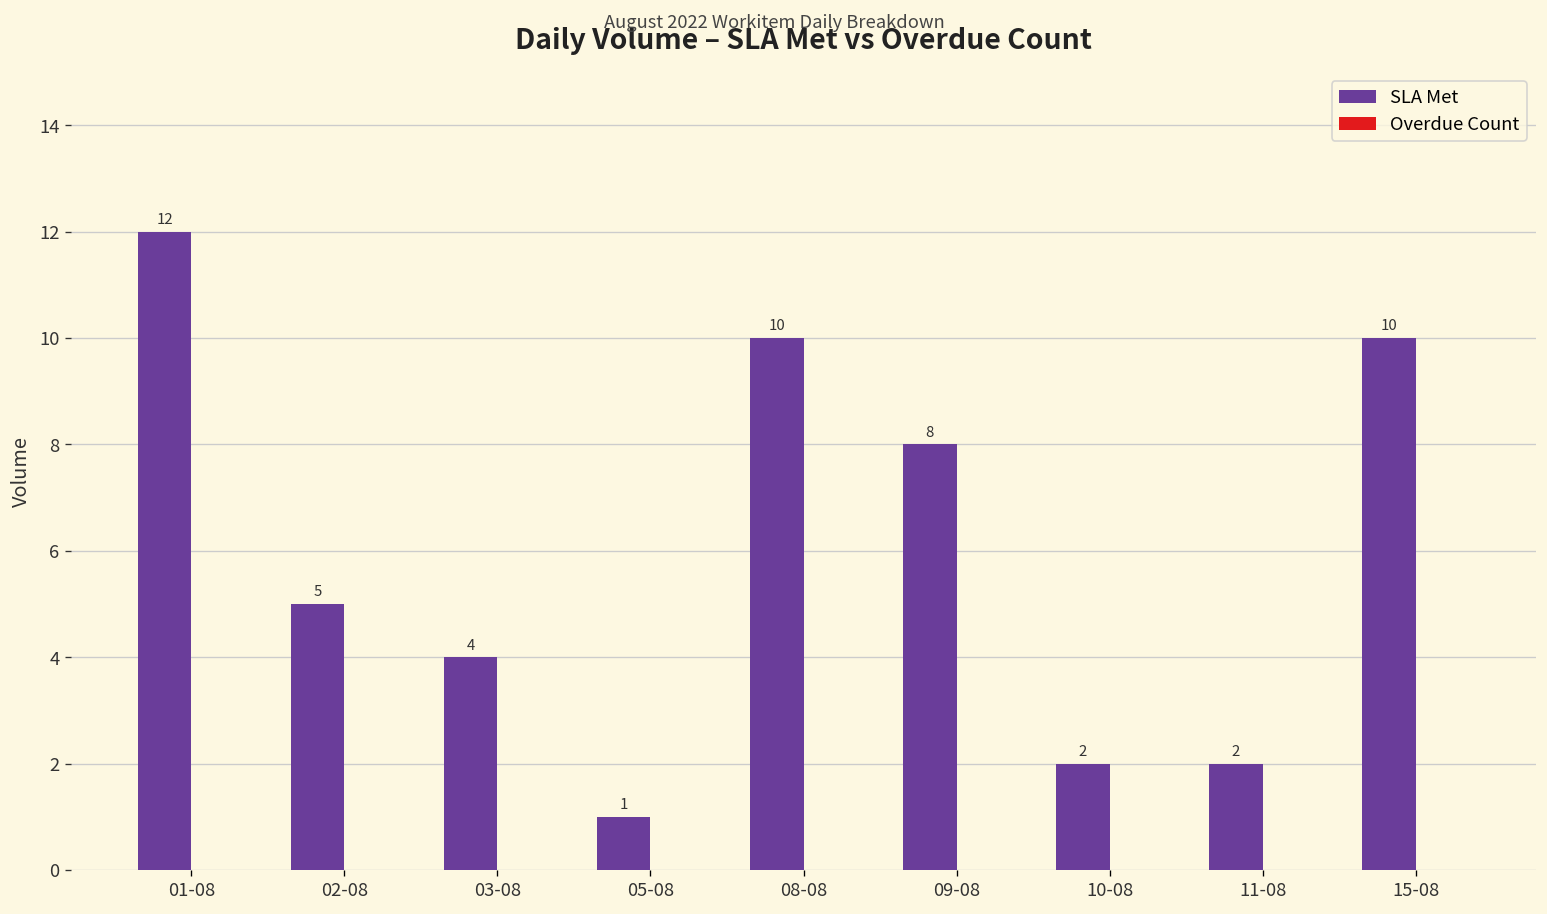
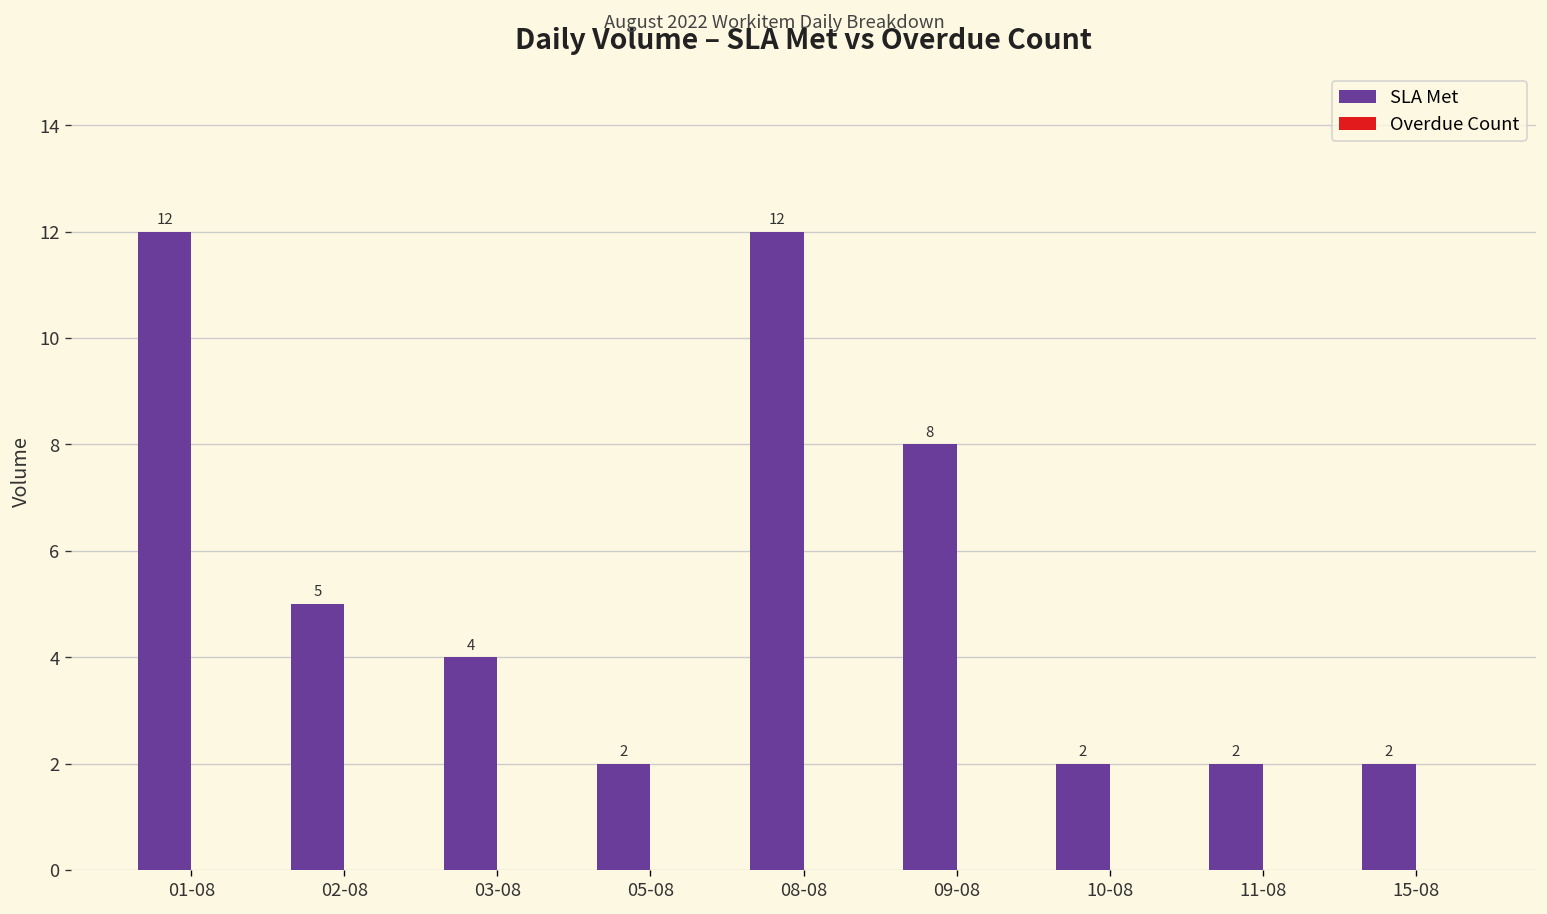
  {
    "SLA Met": {
      "01-08": 12,
      "02-08": 5,
      "03-08": 4,
-     "05-08": 1,
-     "08-08": 10,
+     "05-08": 2,
+     "08-08": 12,
      "09-08": 8,
      "10-08": 2,
      "11-08": 2,
-     "15-08": 10
+     "15-08": 2
    },
    "Overdue Count": {
      "01-08": 0.0,
      "02-08": 0.0,
      "03-08": 0.0,
      "05-08": 0.0,
      "08-08": 0.0,
      "09-08": 0.0,
      "10-08": 0.0,
      "11-08": 0.0,
      "15-08": 0.0
    }
  }
